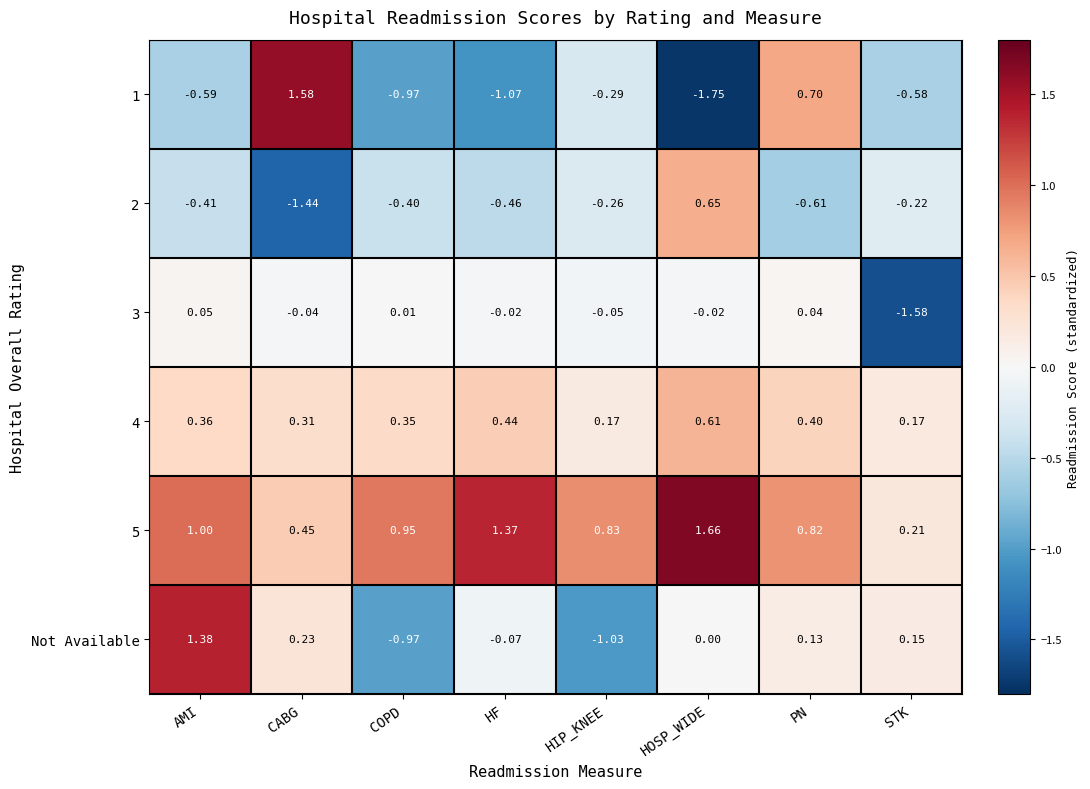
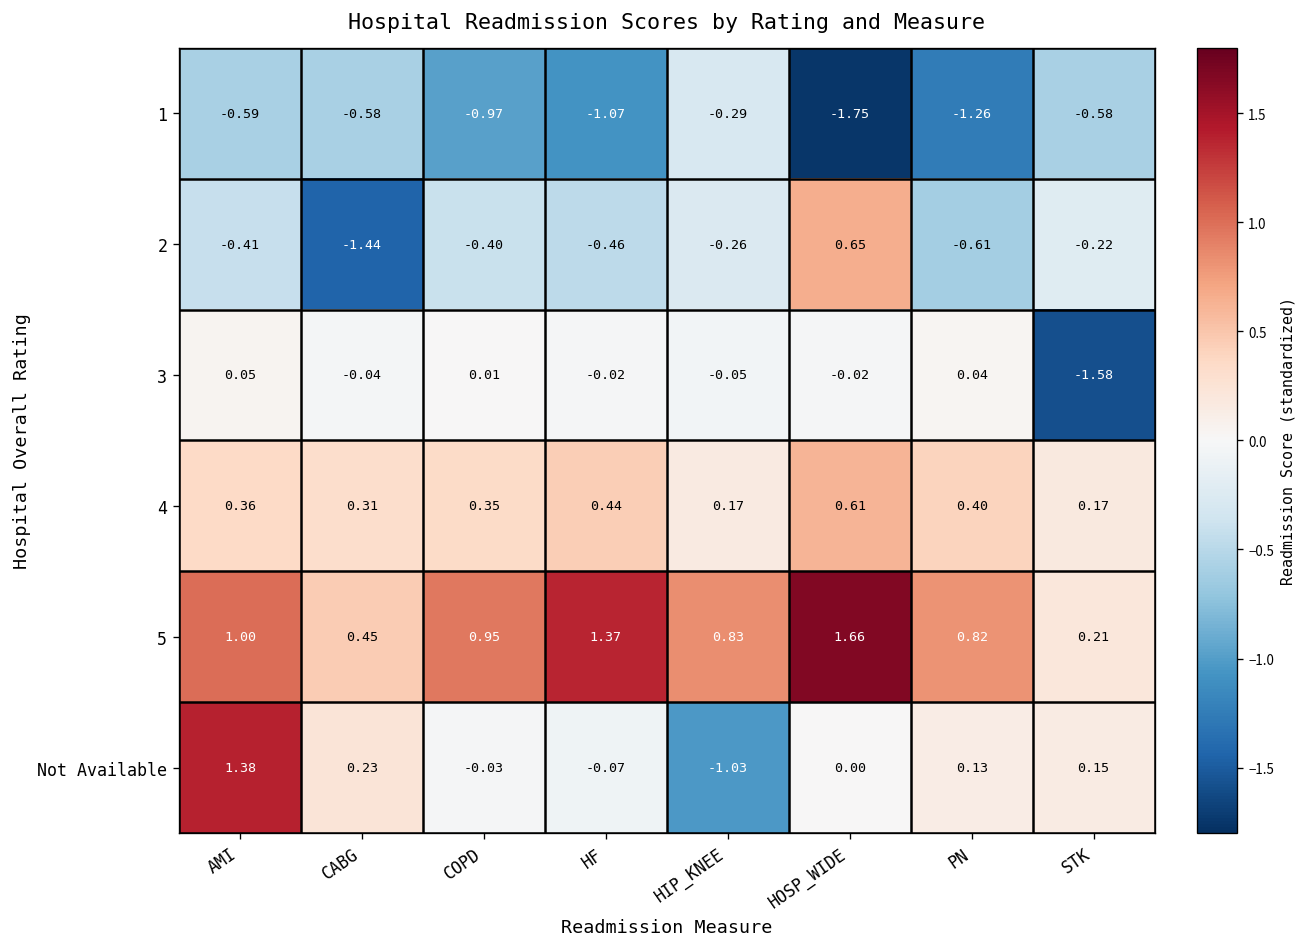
  {
    "1": {
      "AMI": -0.59,
-     "CABG": 1.58,
+     "CABG": -0.58,
      "COPD": -0.97,
      "HF": -1.07,
      "HIP_KNEE": -0.29,
      "HOSP_WIDE": -1.75,
-     "PN": 0.70,
+     "PN": -1.26,
      "STK": -0.58
    },
    "2": {
      "AMI": -0.41,
      "CABG": -1.44,
      "COPD": -0.40,
      "HF": -0.46,
      "HIP_KNEE": -0.26,
      "HOSP_WIDE": 0.65,
      "PN": -0.61,
      "STK": -0.22
    },
    "3": {
      "AMI": 0.05,
      "CABG": -0.04,
      "COPD": 0.01,
      "HF": -0.02,
      "HIP_KNEE": -0.05,
      "HOSP_WIDE": -0.02,
      "PN": 0.04,
      "STK": -1.58
    },
    "4": {
      "AMI": 0.36,
      "CABG": 0.31,
      "COPD": 0.35,
      "HF": 0.44,
      "HIP_KNEE": 0.17,
      "HOSP_WIDE": 0.61,
      "PN": 0.40,
      "STK": 0.17
    },
    "5": {
      "AMI": 1.00,
      "CABG": 0.45,
      "COPD": 0.95,
      "HF": 1.37,
      "HIP_KNEE": 0.83,
      "HOSP_WIDE": 1.66,
      "PN": 0.82,
      "STK": 0.21
    },
    "Not Available": {
      "AMI": 1.38,
      "CABG": 0.23,
-     "COPD": -0.97,
+     "COPD": -0.03,
      "HF": -0.07,
      "HIP_KNEE": -1.03,
      "HOSP_WIDE": 0.00,
      "PN": 0.13,
      "STK": 0.15
    }
  }
